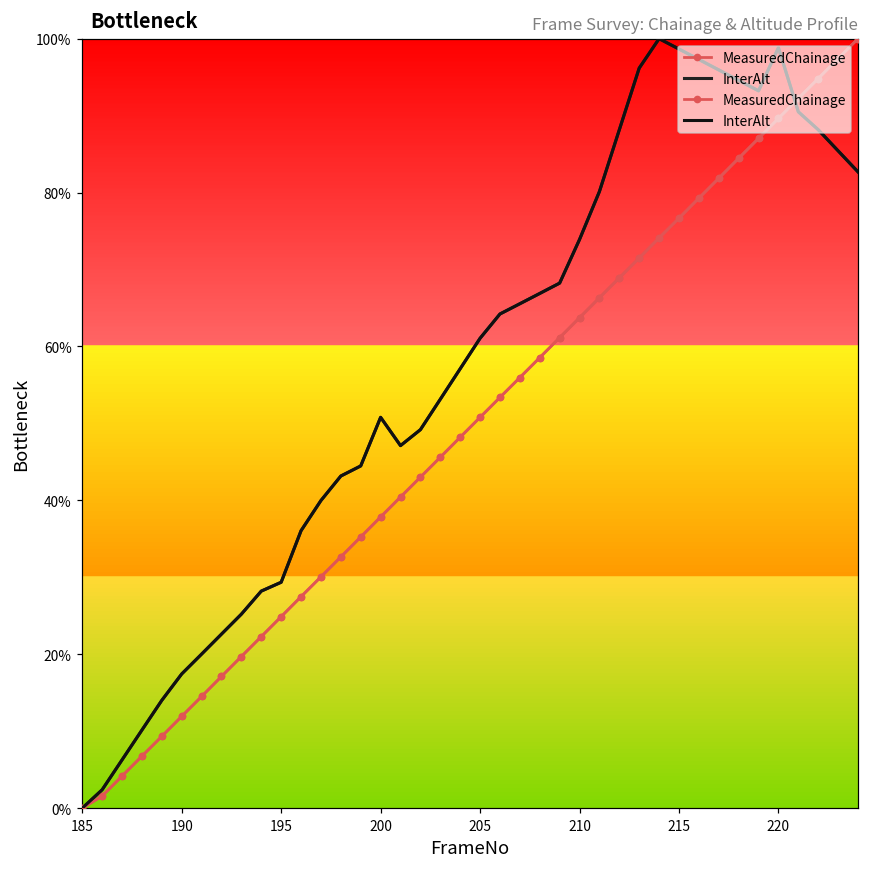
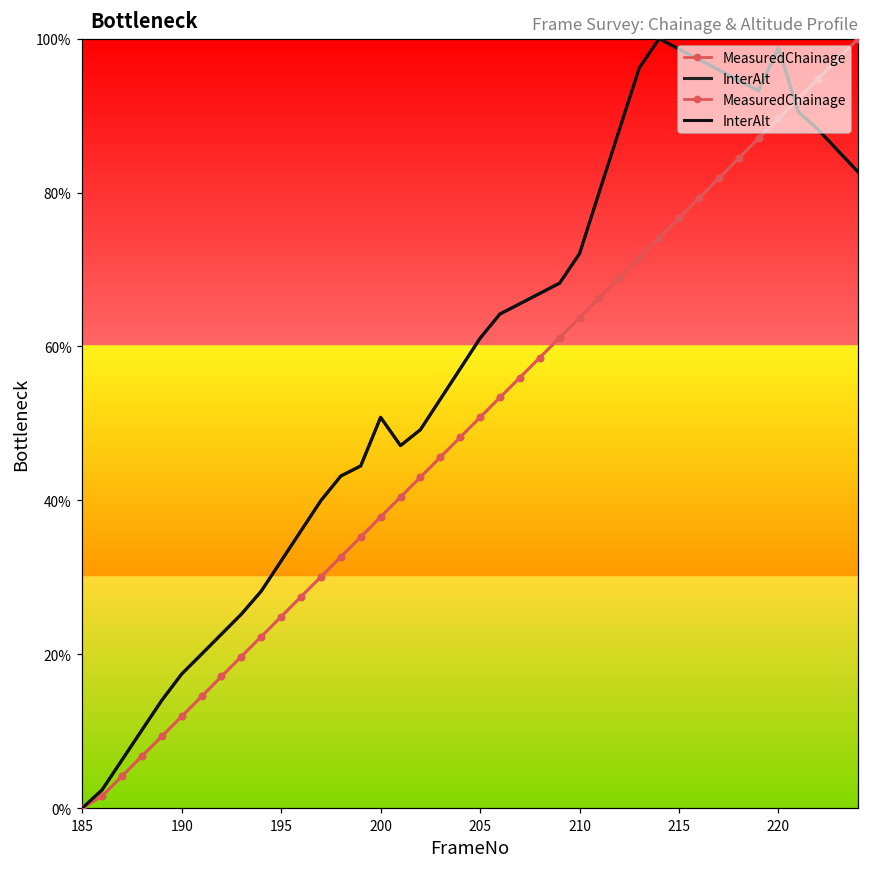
  {
    "InterAlt": {
      "190": "17%",
-     "195": "29%",
+     "195": "32%",
      "200": "51%",
      "205": "61%",
-     "210": "74%",
+     "210": "72%",
      "215": "99%"
    }
  }
